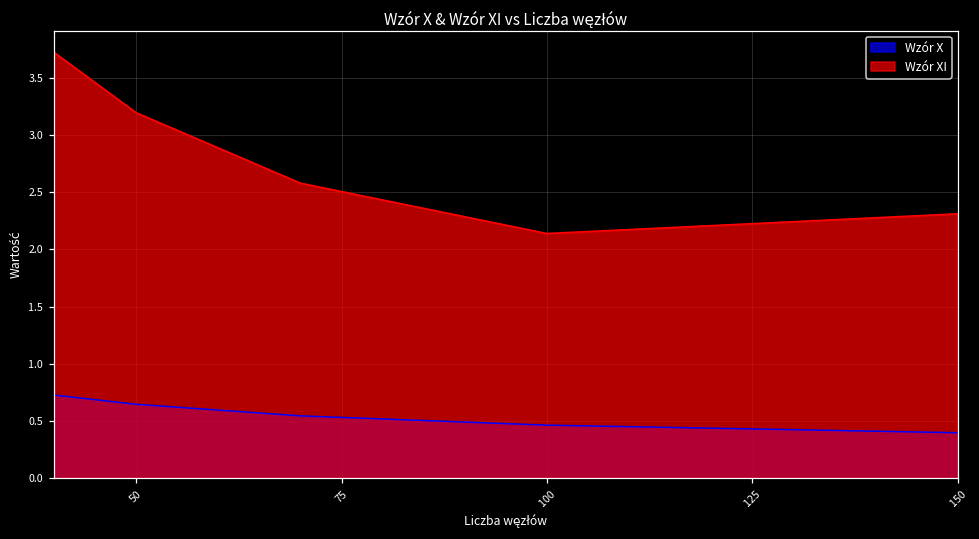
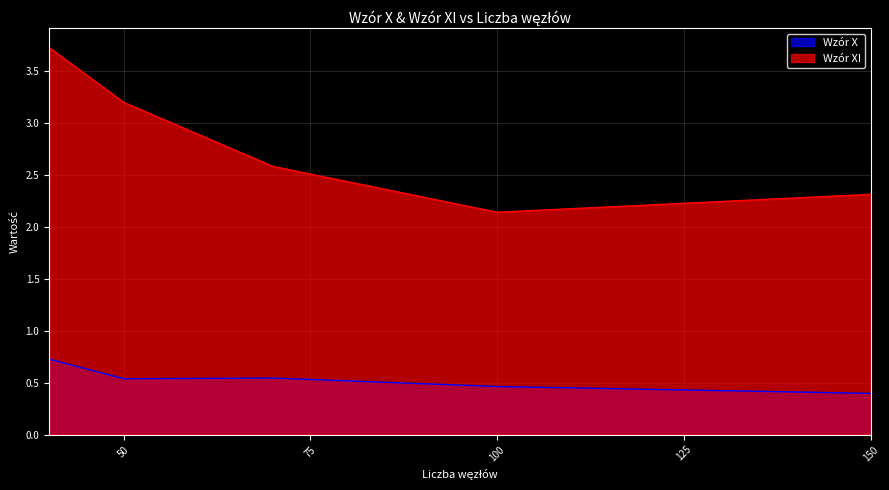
  {
    "Wzór X": {
-     "50": 0.65,
+     "50": 0.54,
      "100": 0.46,
      "150": 0.40
    },
    "Wzór XI": {
      "50": 3.20,
      "100": 2.14,
      "150": 2.31
    }
  }
